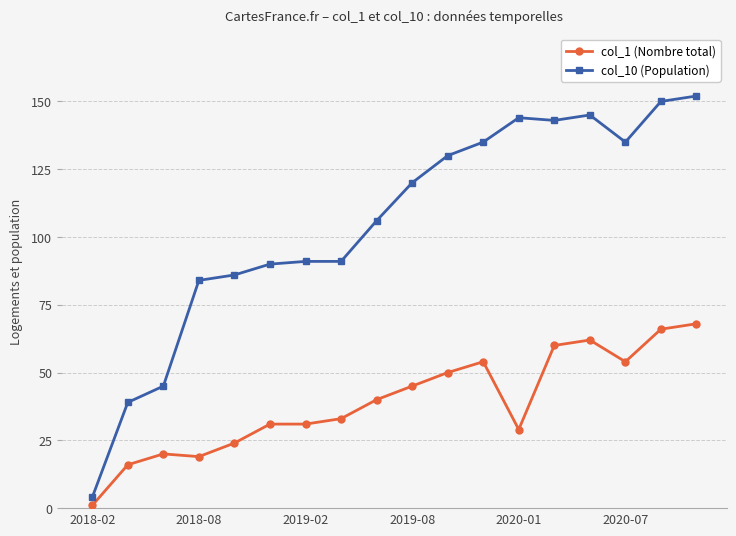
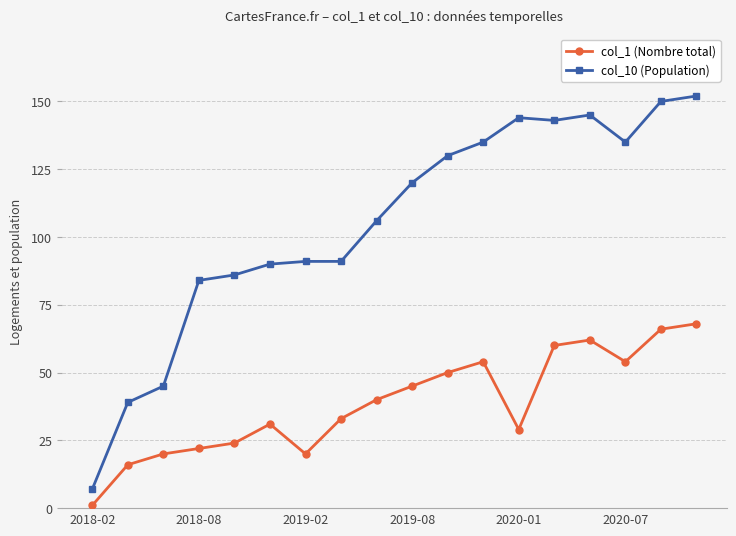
  {
    "col_1 (Nombre total)": {
      "2018-02": 1,
-     "2018-08": 19,
-     "2019-02": 31,
+     "2018-08": 22,
+     "2019-02": 20,
      "2019-08": 45,
      "2020-01": 29,
      "2020-07": 54
    },
    "col_10 (Population)": {
-     "2018-02": 4,
+     "2018-02": 7,
      "2018-08": 84,
      "2019-02": 91,
      "2019-08": 120,
      "2020-01": 144,
      "2020-07": 135
    }
  }
